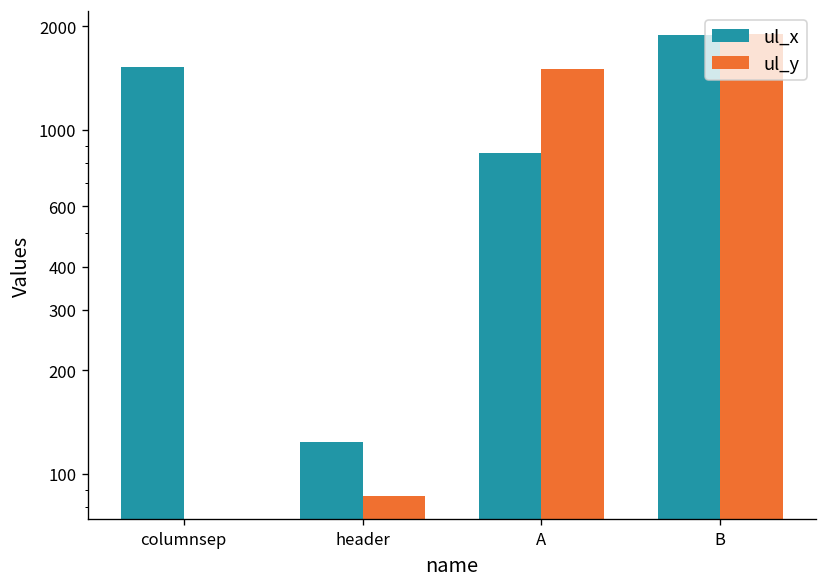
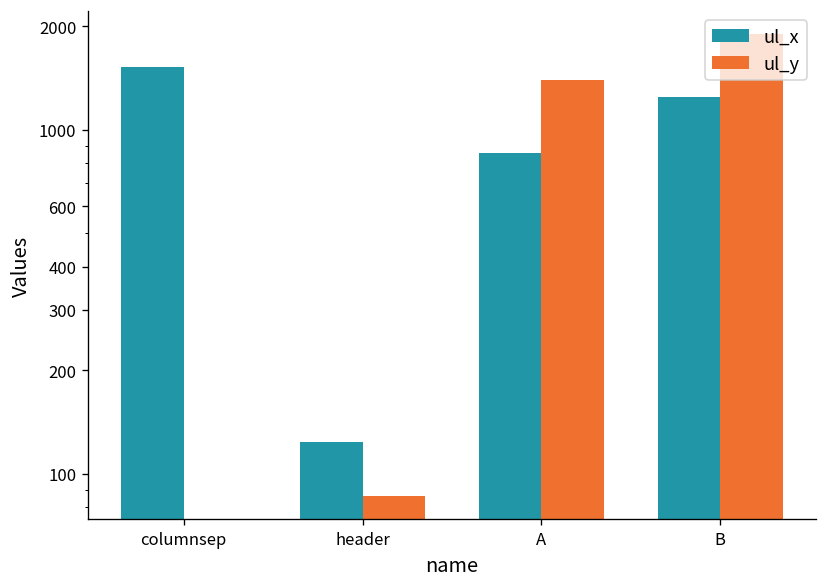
  {
    "ul_x": {
      "columnsep": 1500,
      "header": 124,
      "A": 860,
-     "B": 1900
+     "B": 1240
    },
    "ul_y": {
      "header": 86,
-     "A": 1500
+     "A": 1400
    }
  }
